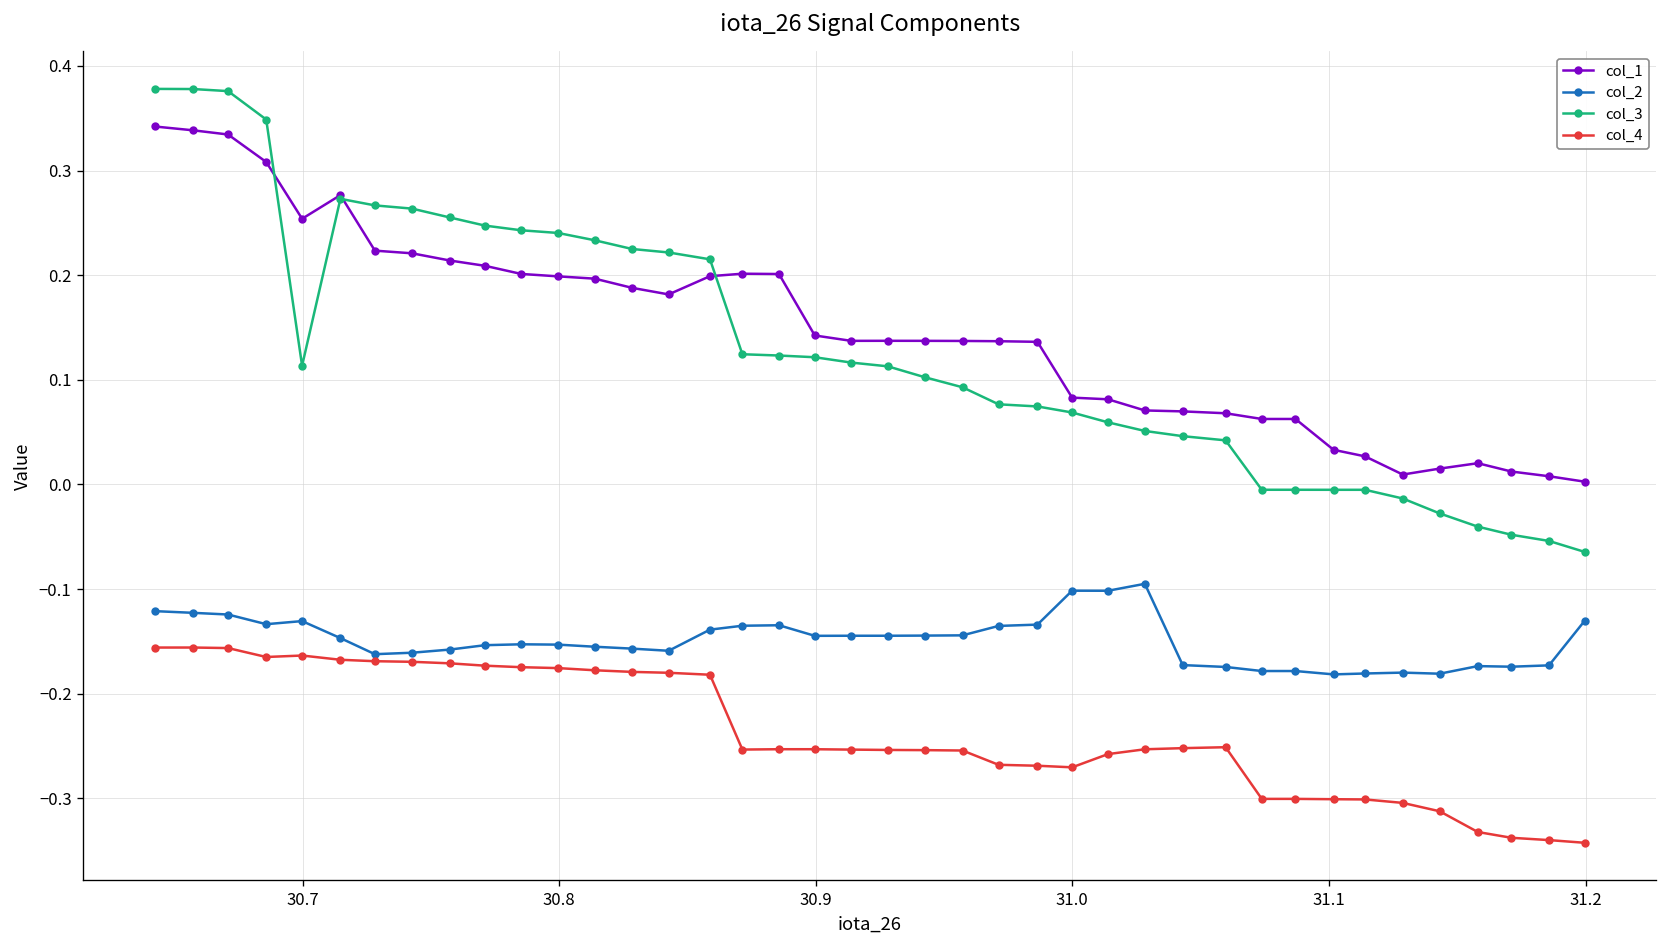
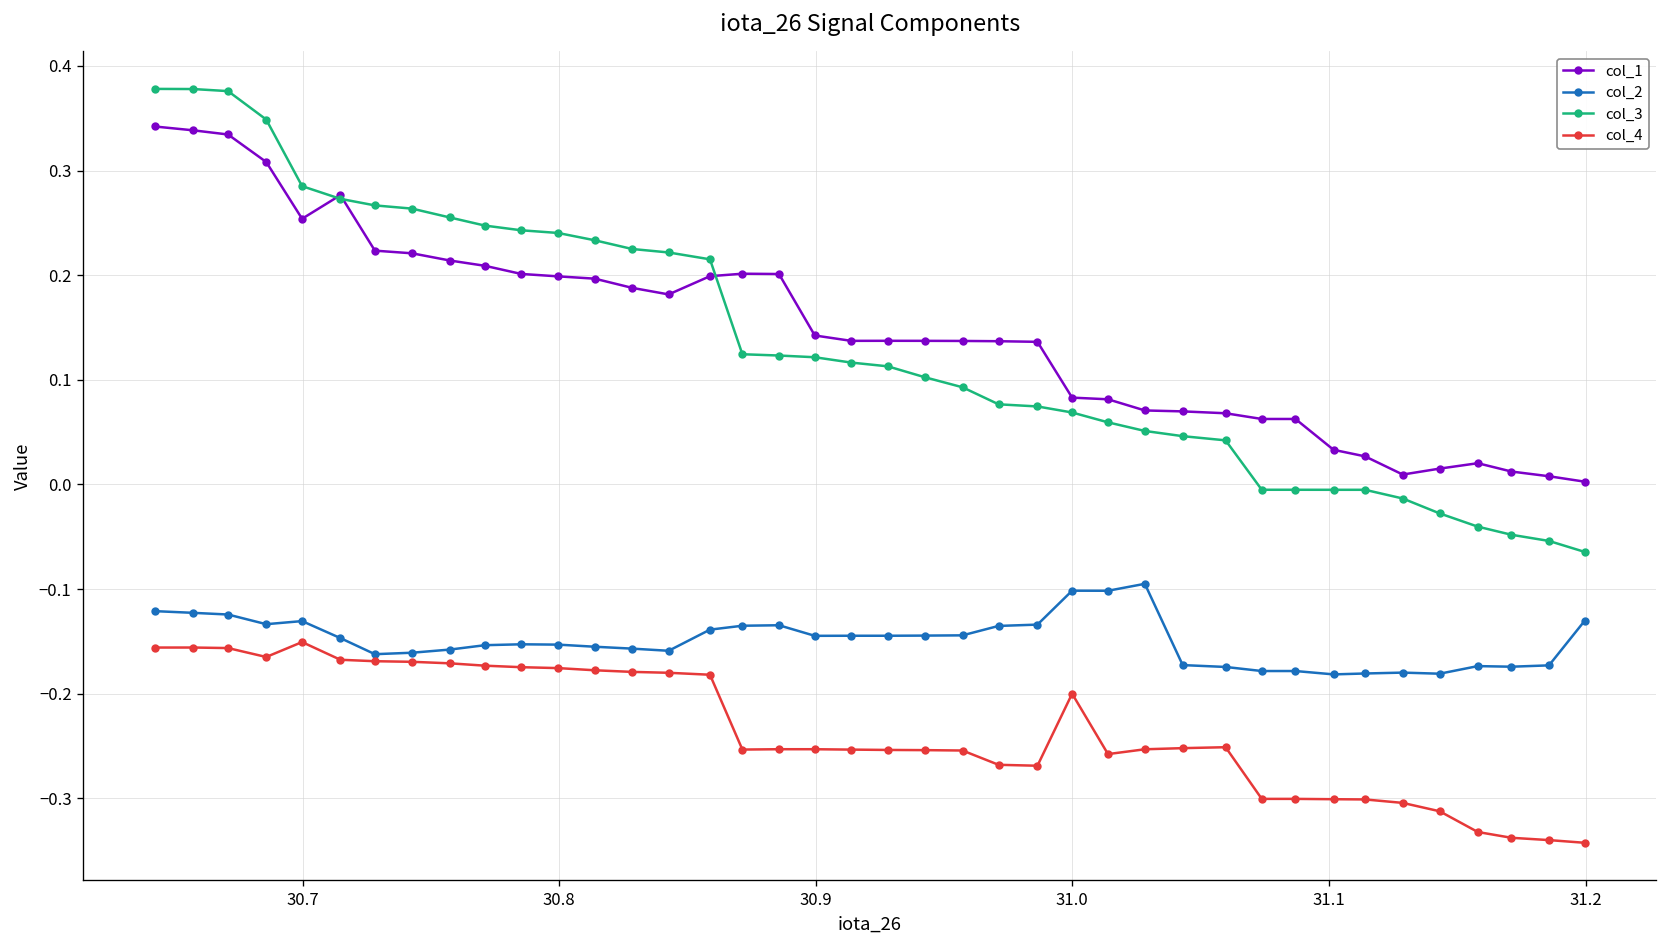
  {
    "col_1": {
      "30.7": 0.25,
      "31.0": 0.08
    },
    "col_2": {
      "30.7": -0.13,
      "31.0": -0.10
    },
    "col_3": {
-     "30.7": 0.11,
+     "30.7": 0.29,
      "31.0": 0.07
    },
    "col_4": {
-     "30.7": -0.16,
-     "31.0": -0.27
+     "30.7": -0.15,
+     "31.0": -0.20
    }
  }
